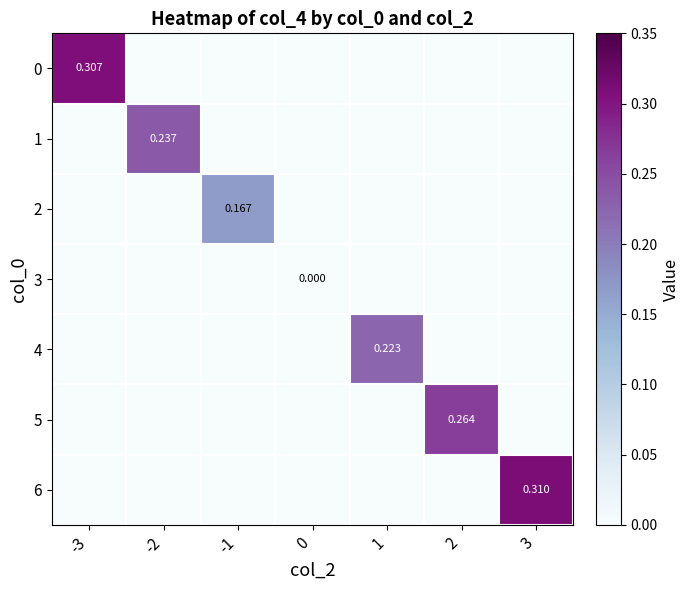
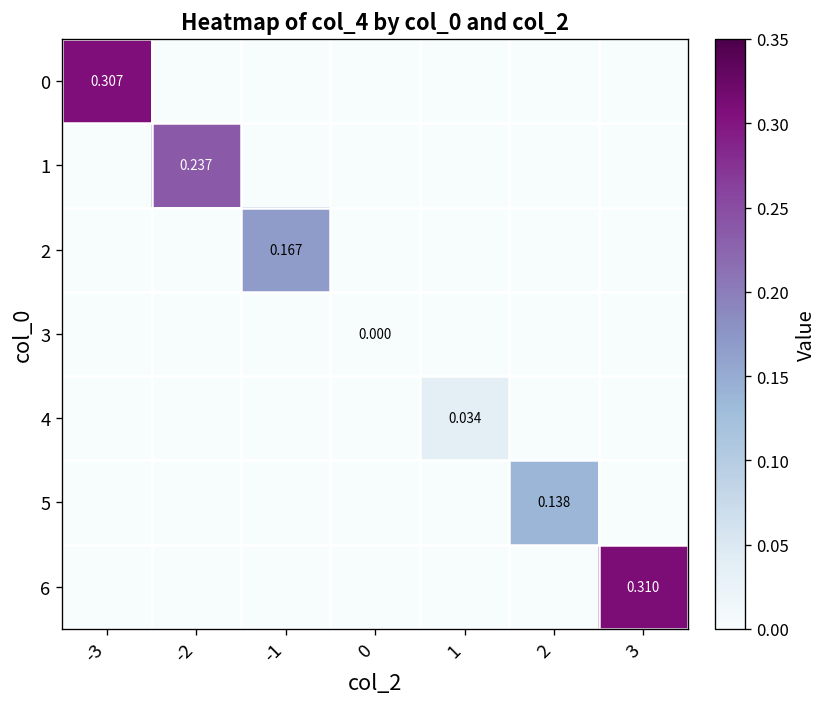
  {
    "0": {
      "-3": 0.307
    },
    "1": {
      "-2": 0.237
    },
    "2": {
      "-1": 0.167
    },
    "3": {
      "0": 0.000
    },
    "4": {
-     "1": 0.223
+     "1": 0.034
    },
    "5": {
-     "2": 0.264
+     "2": 0.138
    },
    "6": {
      "3": 0.310
    }
  }
